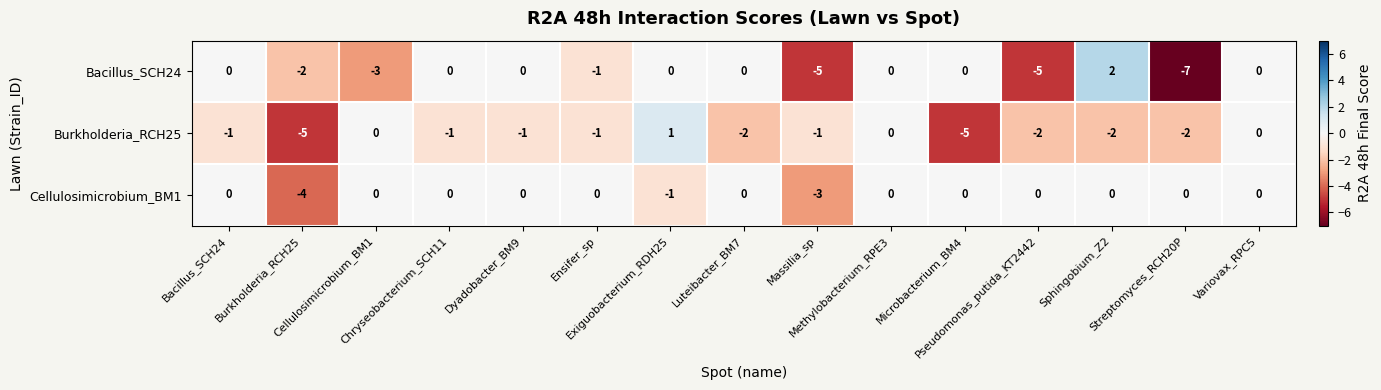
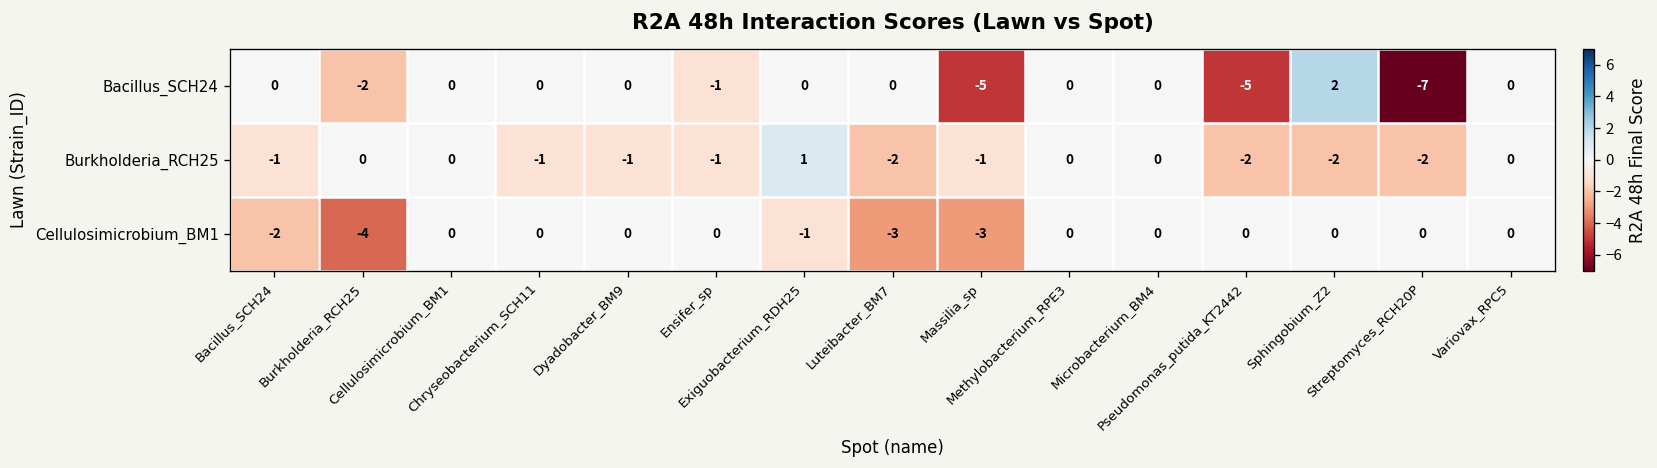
  {
    "Bacillus_SCH24": {
      "Bacillus_SCH24": 0,
      "Burkholderia_RCH25": -2,
-     "Cellulosimicrobium_BM1": -3,
+     "Cellulosimicrobium_BM1": 0,
      "Chryseobacterium_SCH11": 0,
      "Dyadobacter_BM9": 0,
      "Ensifer_sp": -1,
      "Exiguobacterium_RDH25": 0,
      "Luteibacter_BM7": 0,
      "Massilia_sp": -5,
      "Methylobacterium_RPE3": 0,
      "Microbacterium_BM4": 0,
      "Pseudomonas_putida_KT2442": -5,
      "Sphingobium_Z2": 2,
      "Streptomyces_RCH20P": -7,
      "Variovax_RPC5": 0
    },
    "Burkholderia_RCH25": {
      "Bacillus_SCH24": -1,
-     "Burkholderia_RCH25": -5,
+     "Burkholderia_RCH25": 0,
      "Cellulosimicrobium_BM1": 0,
      "Chryseobacterium_SCH11": -1,
      "Dyadobacter_BM9": -1,
      "Ensifer_sp": -1,
      "Exiguobacterium_RDH25": 1,
      "Luteibacter_BM7": -2,
      "Massilia_sp": -1,
      "Methylobacterium_RPE3": 0,
-     "Microbacterium_BM4": -5,
+     "Microbacterium_BM4": 0,
      "Pseudomonas_putida_KT2442": -2,
      "Sphingobium_Z2": -2,
      "Streptomyces_RCH20P": -2,
      "Variovax_RPC5": 0
    },
    "Cellulosimicrobium_BM1": {
-     "Bacillus_SCH24": 0,
+     "Bacillus_SCH24": -2,
      "Burkholderia_RCH25": -4,
      "Cellulosimicrobium_BM1": 0,
      "Chryseobacterium_SCH11": 0,
      "Dyadobacter_BM9": 0,
      "Ensifer_sp": 0,
      "Exiguobacterium_RDH25": -1,
-     "Luteibacter_BM7": 0,
+     "Luteibacter_BM7": -3,
      "Massilia_sp": -3,
      "Methylobacterium_RPE3": 0,
      "Microbacterium_BM4": 0,
      "Pseudomonas_putida_KT2442": 0,
      "Sphingobium_Z2": 0,
      "Streptomyces_RCH20P": 0,
      "Variovax_RPC5": 0
    }
  }
